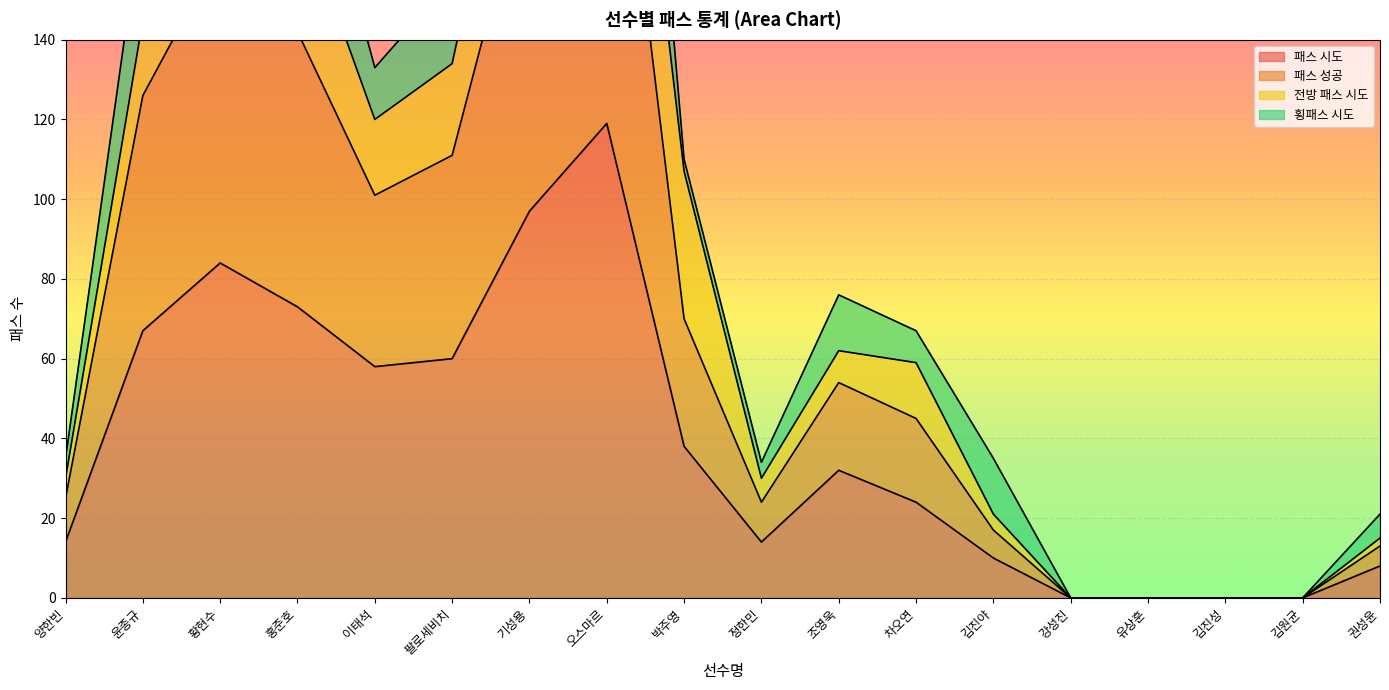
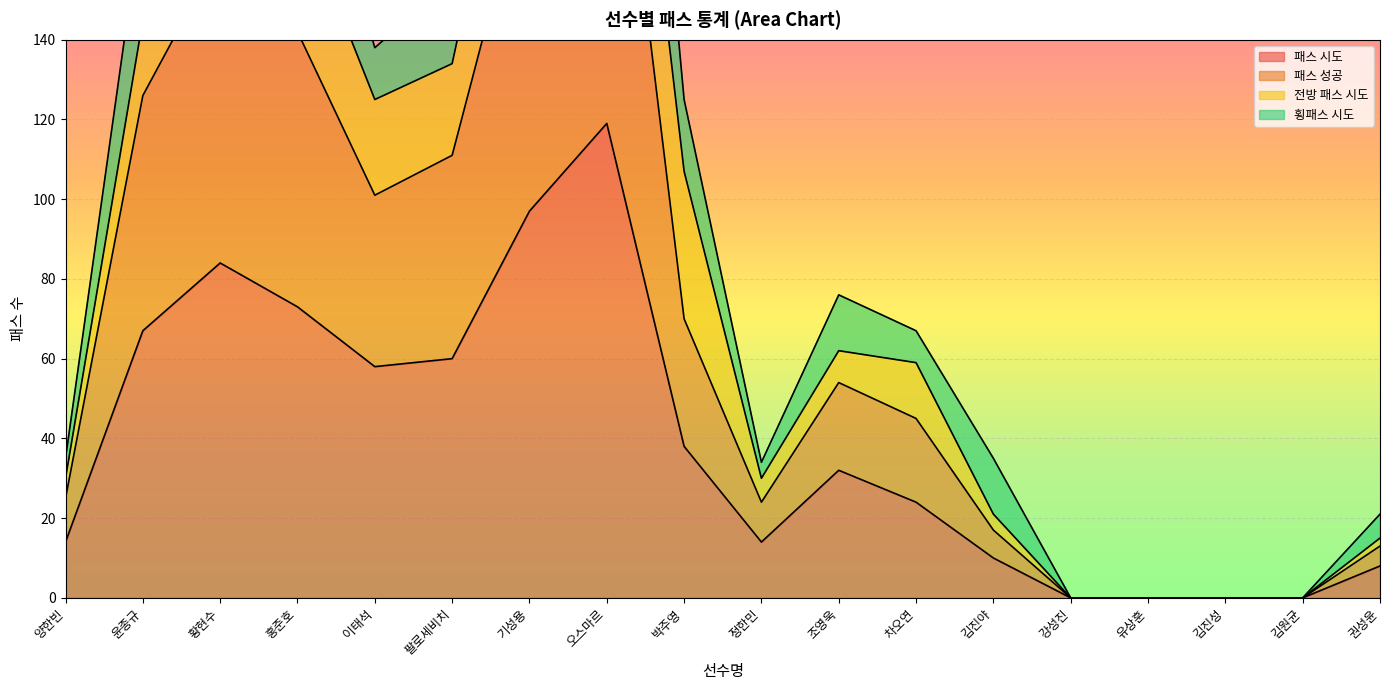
  {
    "전방 패스 시도": {
      "양한빈": 5,
-     "이태석": 19,
+     "이태석": 24,
      "팔로세비치": 23,
      "박주영": 37,
      "정한민": 6,
      "조영욱": 8,
      "차오연": 14,
      "김진야": 4,
      "권성윤": 2
    },
    "횡패스 시도": {
      "양한빈": 5,
      "이태석": 13,
-     "박주영": 3,
+     "박주영": 18,
      "정한민": 4,
      "조영욱": 14,
      "차오연": 8,
      "김진야": 14,
      "권성윤": 6
    }
  }
